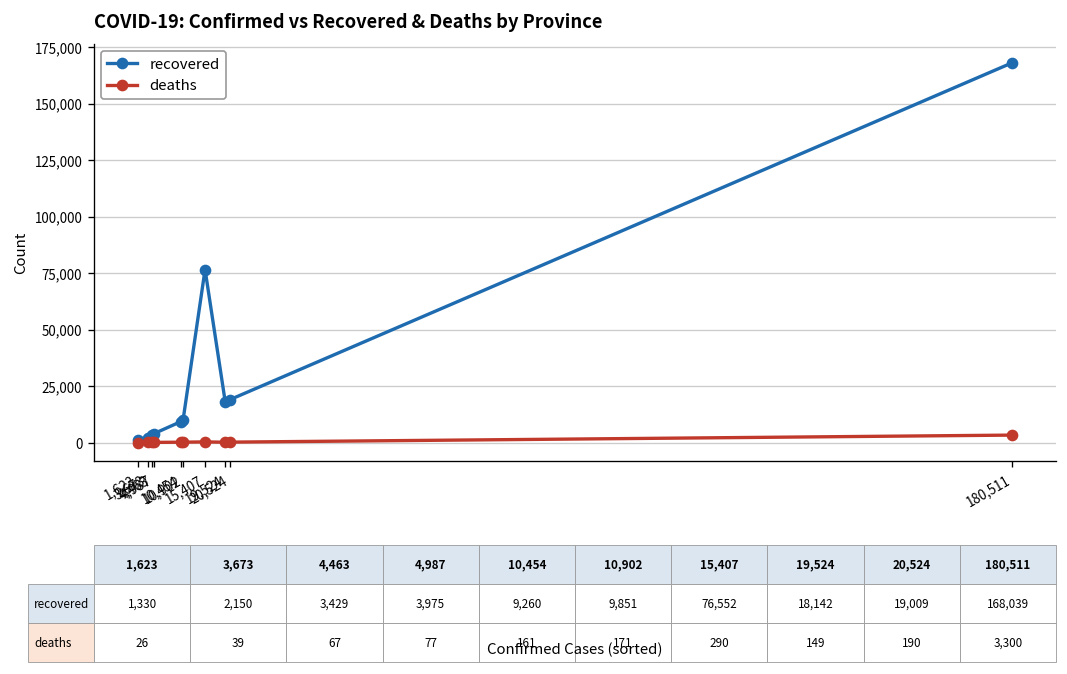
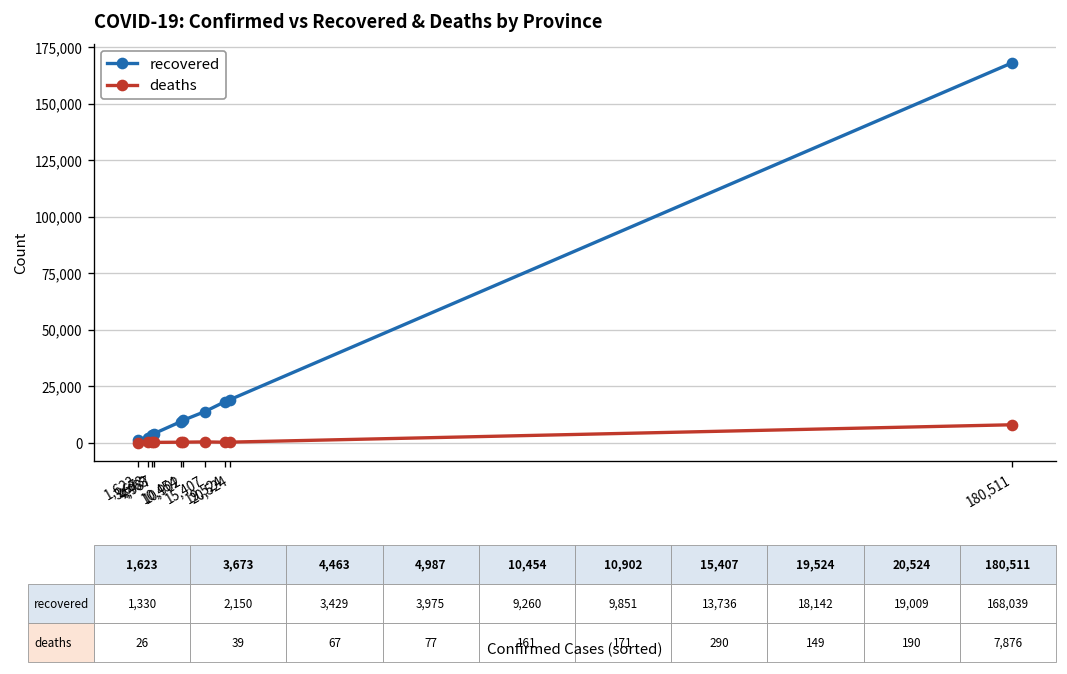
  {
    "recovered": {
-     "15,407": "76,552"
+     "15,407": "13,736"
    },
    "deaths": {
-     "180,511": "3,300"
+     "180,511": "7,876"
    }
  }
